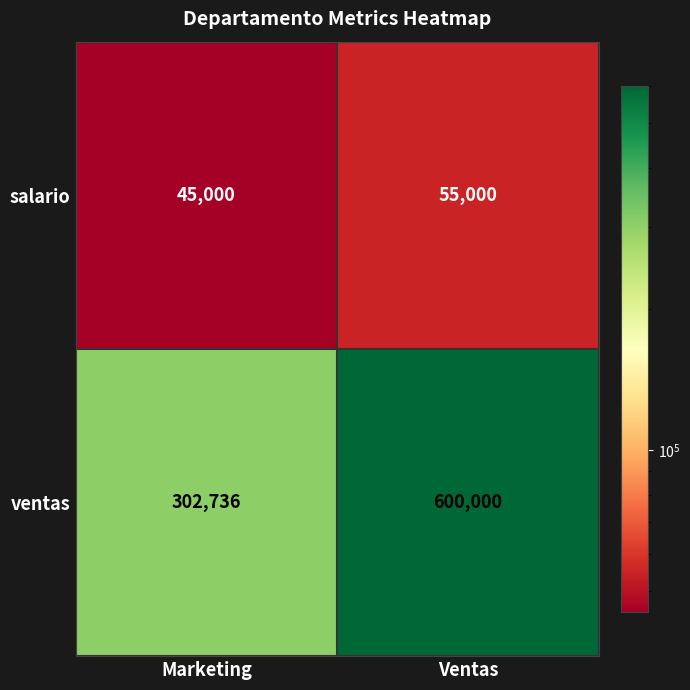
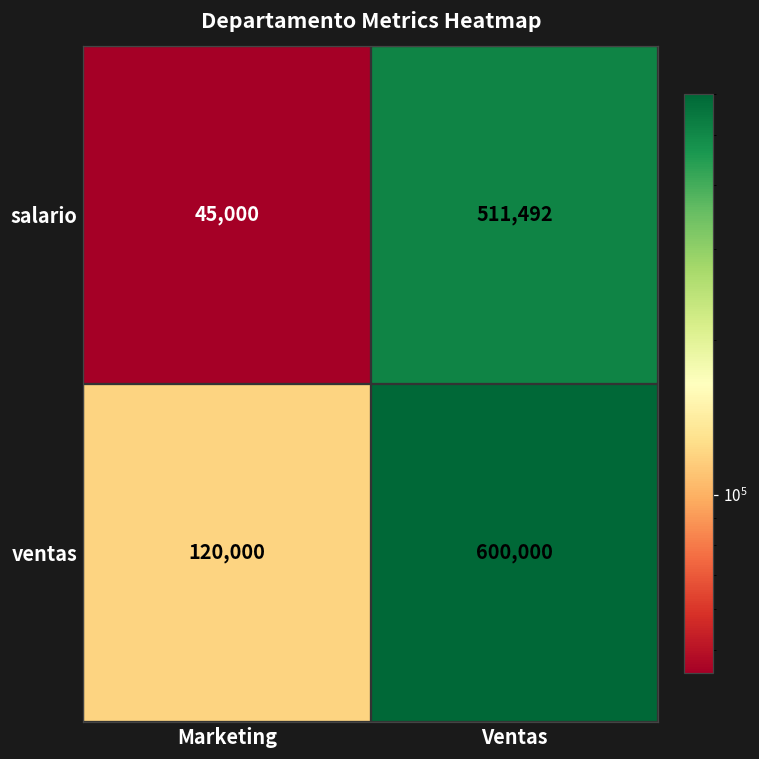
  {
    "salario": {
      "Marketing": "45,000",
-     "Ventas": "55,000"
+     "Ventas": "511,492"
    },
    "ventas": {
-     "Marketing": "302,736",
+     "Marketing": "120,000",
      "Ventas": "600,000"
    }
  }
